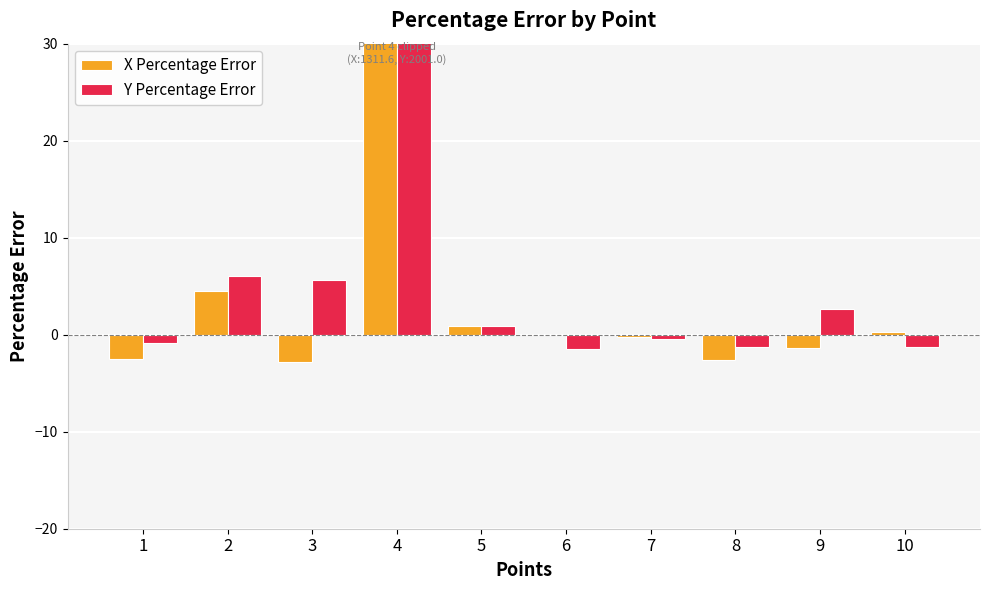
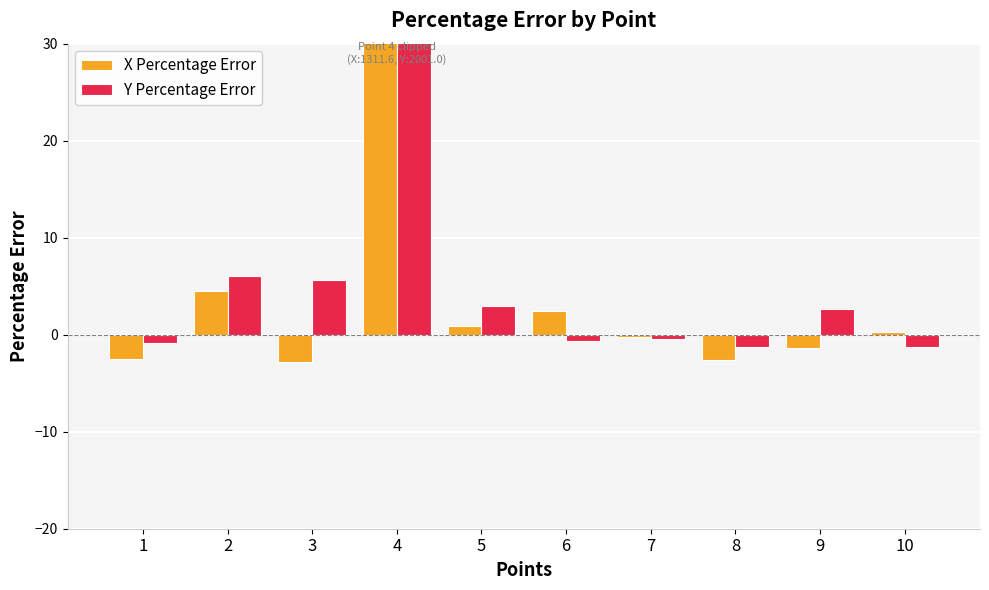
  {
    "X Percentage Error": {
      "1": -3,
      "2": 4,
      "3": -3,
      "5": 1,
-     "6": 0,
+     "6": 2,
      "8": -3,
      "9": -1,
      "10": 0
    },
    "Y Percentage Error": {
      "1": -1,
      "2": 6,
      "3": 6,
-     "5": 1,
-     "6": -2,
+     "5": 3,
+     "6": -1,
      "7": 0,
      "8": -1,
      "9": 3,
      "10": -1
    }
  }
